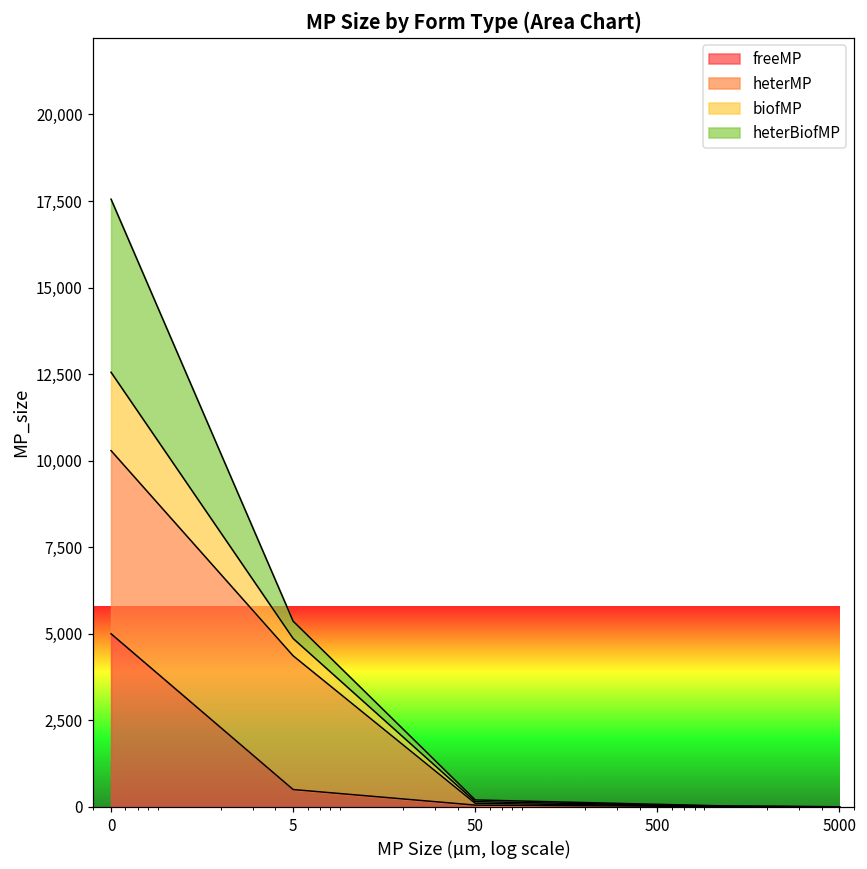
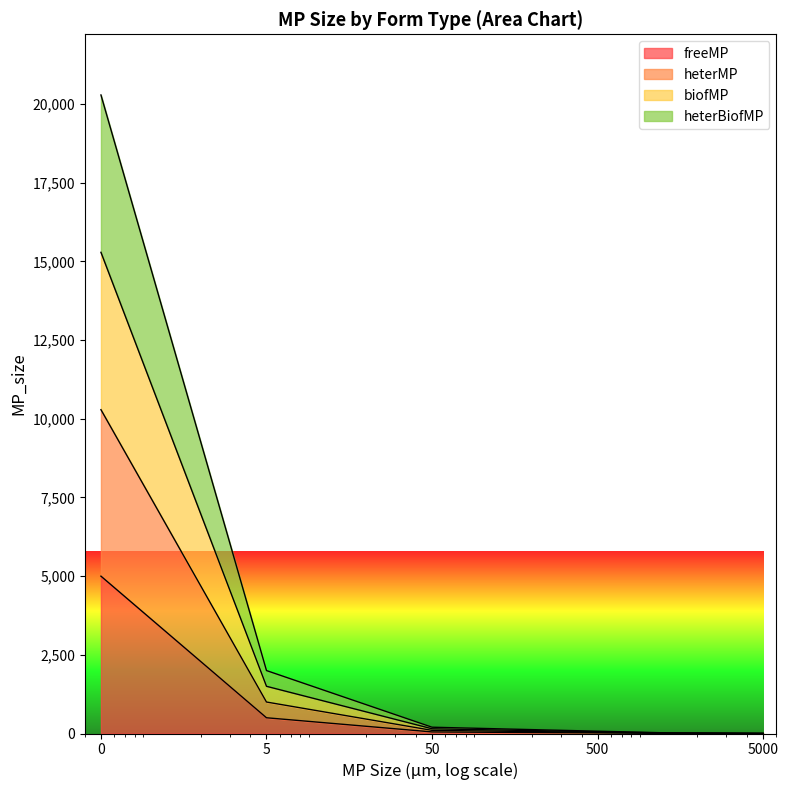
  {
    "freeMP": {
      "0": "5,000",
      "5": "500"
    },
    "heterMP": {
      "0": "5,300",
-     "5": "3,900"
+     "5": "500"
    },
    "biofMP": {
-     "0": "2,300",
+     "0": "5,000",
      "5": "500"
    },
    "heterBiofMP": {
      "0": "5,000",
      "5": "500"
    }
  }
